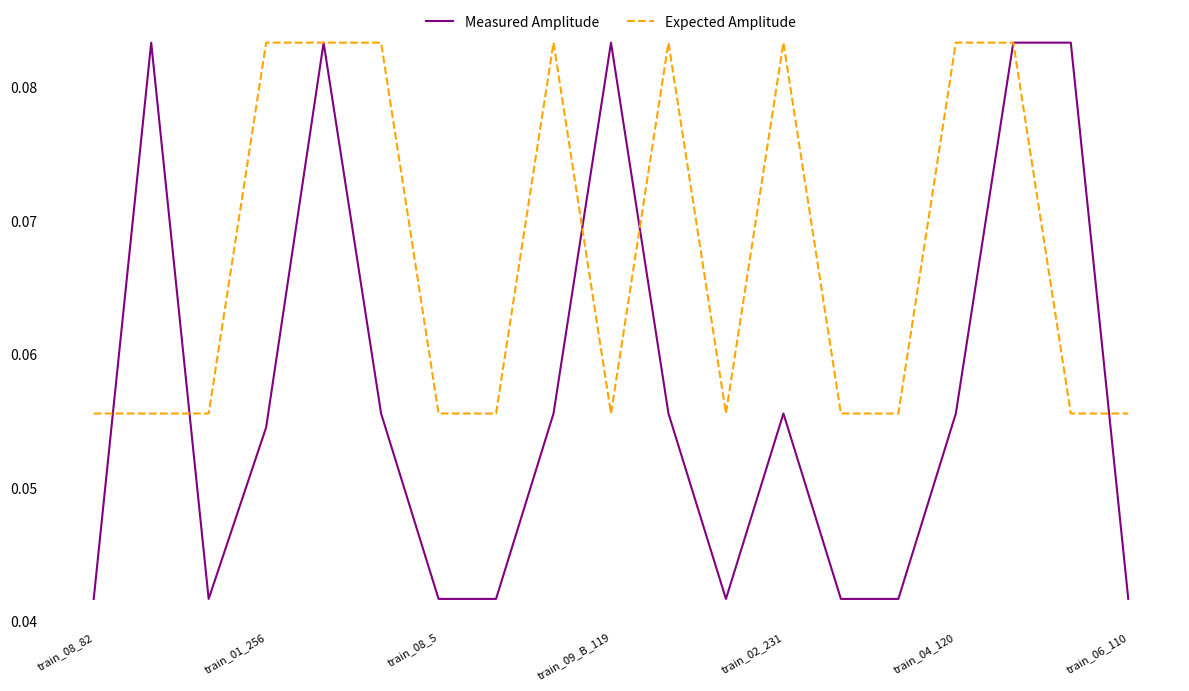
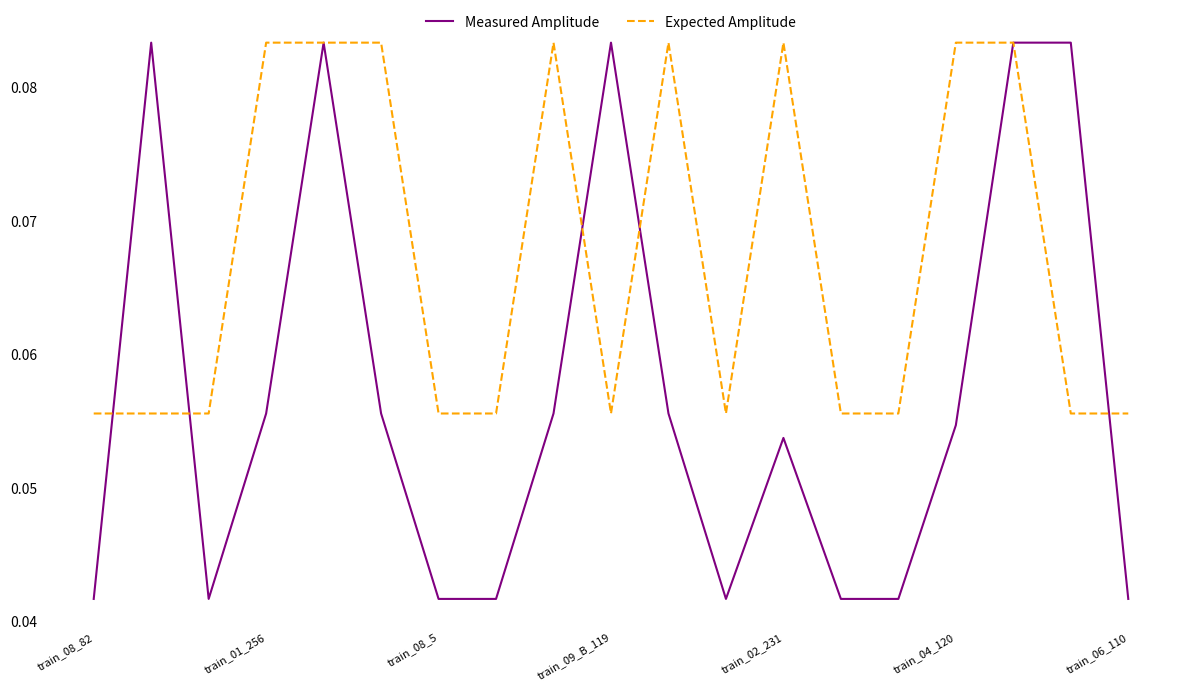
  {
    "Measured Amplitude": {
      "train_08_82": 0.0417,
-     "train_01_256": 0.0545,
+     "train_01_256": 0.0556,
      "train_08_5": 0.0417,
      "train_09_B_119": 0.0833,
-     "train_02_231": 0.0556,
-     "train_04_120": 0.0556,
+     "train_02_231": 0.0537,
+     "train_04_120": 0.0547,
      "train_06_110": 0.0417
    },
    "Expected Amplitude": {
      "train_08_82": 0.0556,
      "train_01_256": 0.0833,
      "train_08_5": 0.0556,
      "train_09_B_119": 0.0556,
      "train_02_231": 0.0833,
      "train_04_120": 0.0833,
      "train_06_110": 0.0556
    }
  }
